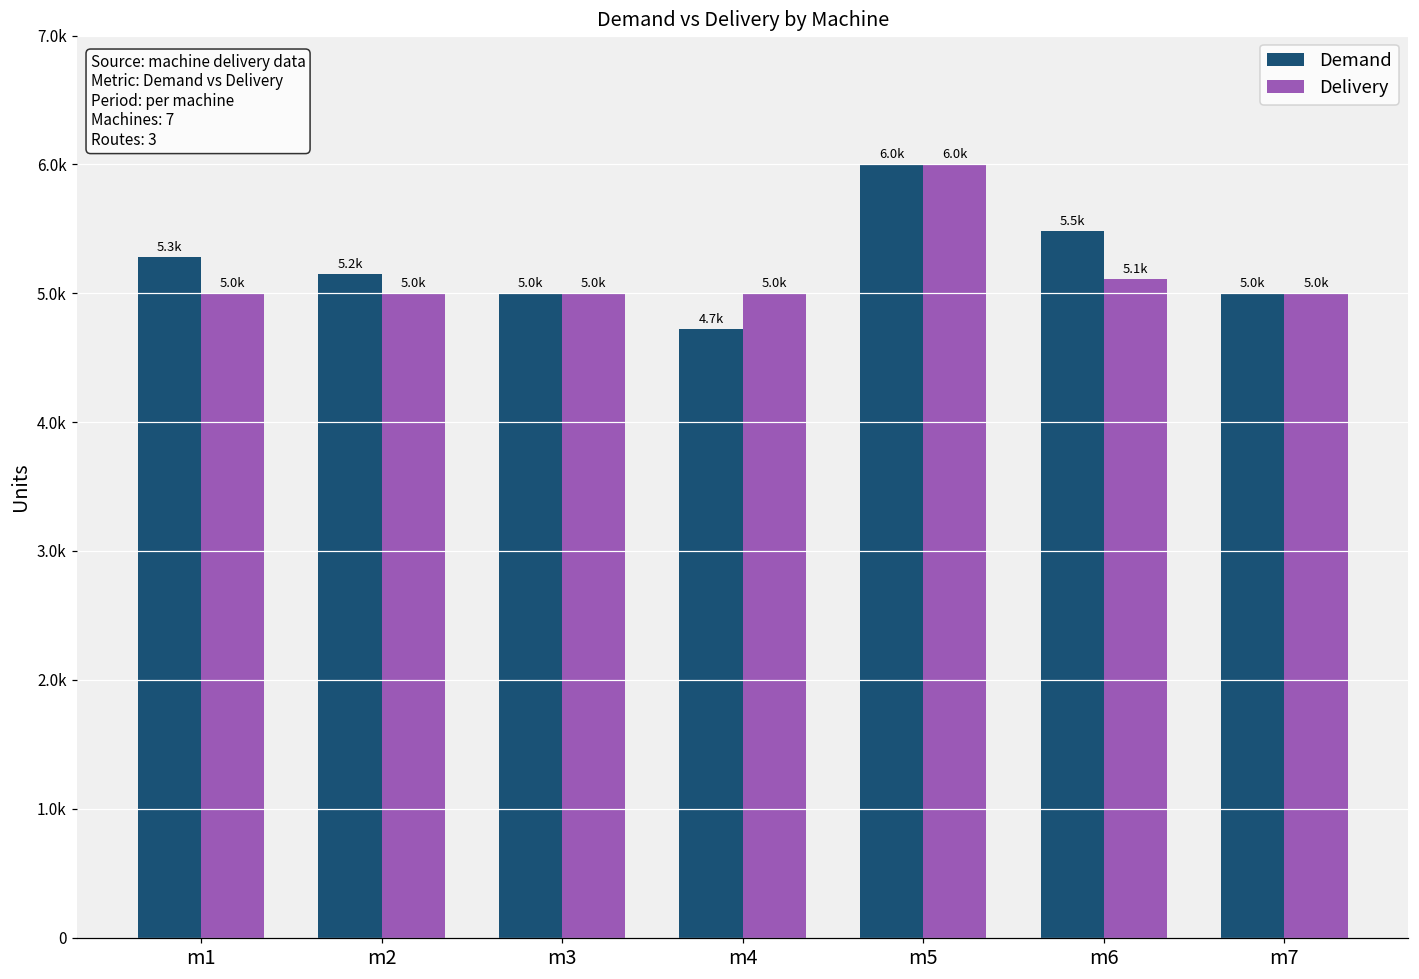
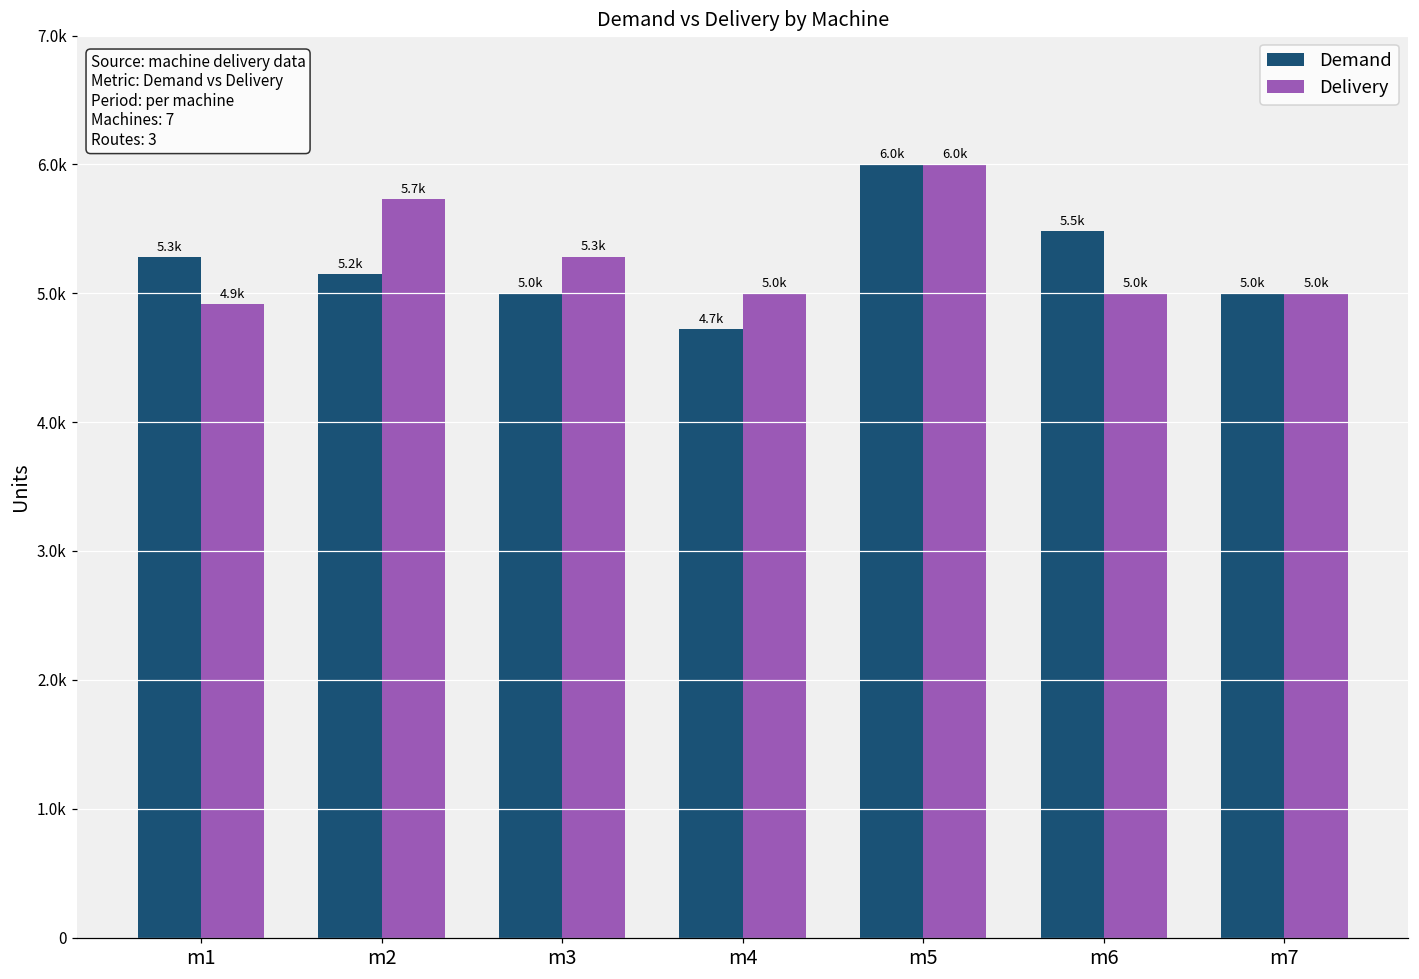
  {
    "Demand": {
      "m1": "5.3k",
      "m2": "5.2k",
      "m3": "5.0k",
      "m4": "4.7k",
      "m5": "6.0k",
      "m6": "5.5k",
      "m7": "5.0k"
    },
    "Delivery": {
-     "m1": "5.0k",
-     "m2": "5.0k",
-     "m3": "5.0k",
+     "m1": "4.9k",
+     "m2": "5.7k",
+     "m3": "5.3k",
      "m4": "5.0k",
      "m5": "6.0k",
-     "m6": "5.1k",
+     "m6": "5.0k",
      "m7": "5.0k"
    }
  }
